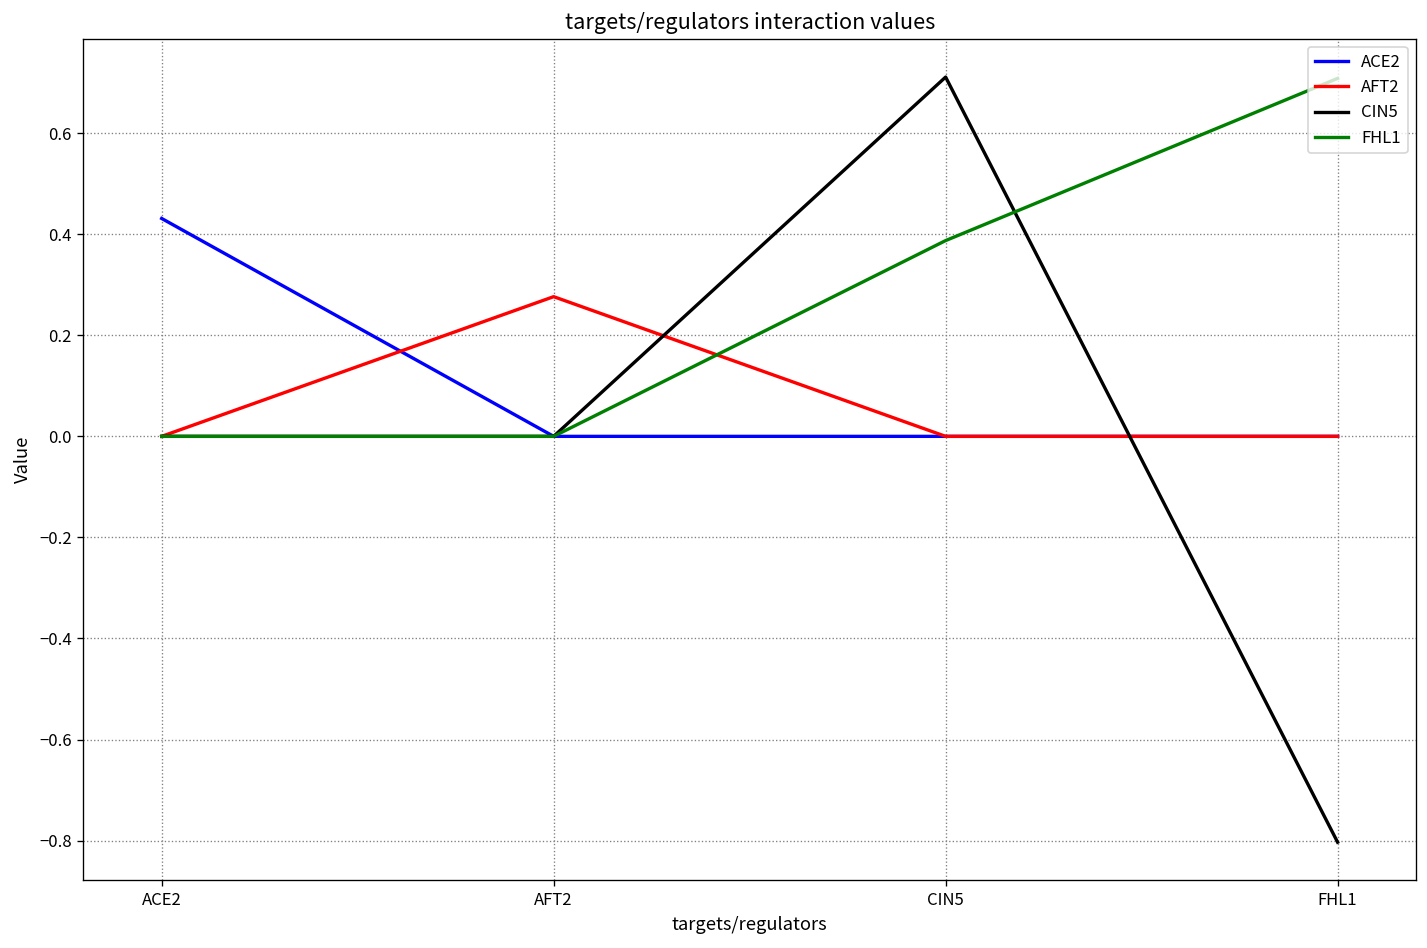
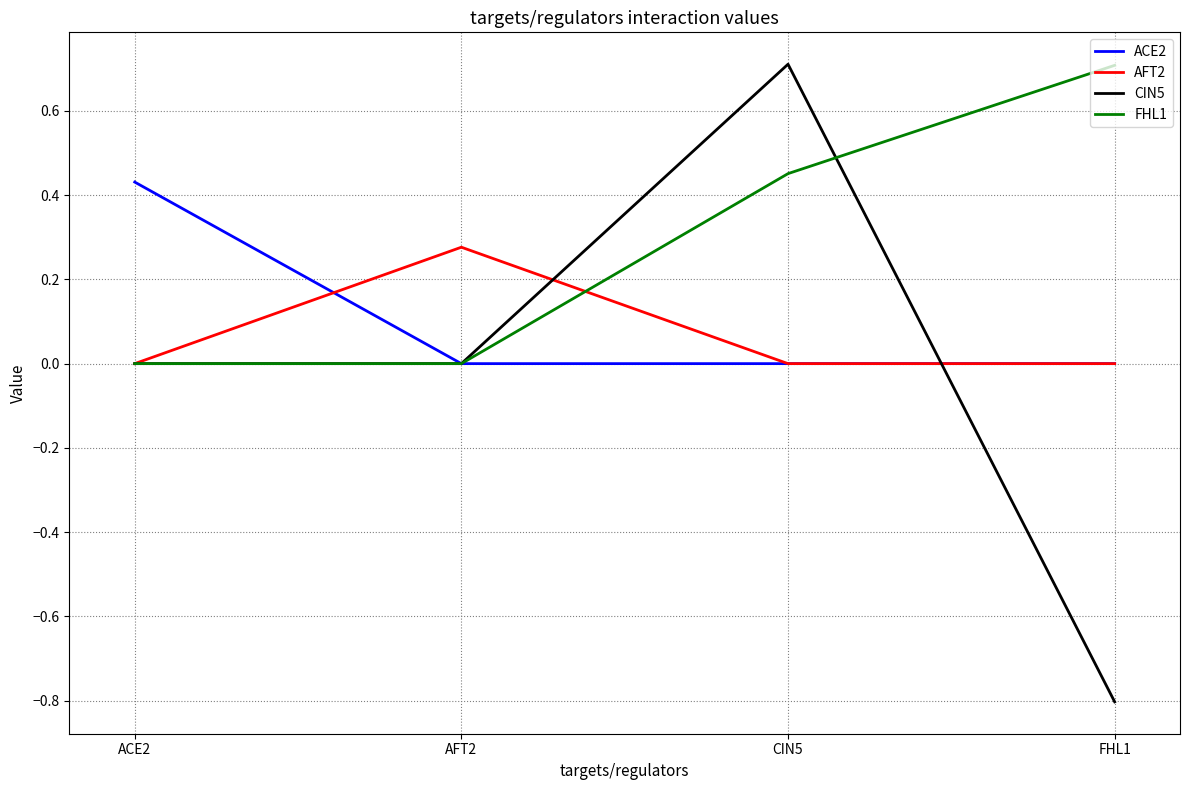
  {
    "ACE2": {
      "ACE2": 0.43
    },
    "AFT2": {
      "AFT2": 0.28
    },
    "CIN5": {
      "CIN5": 0.71,
      "FHL1": -0.80
    },
    "FHL1": {
-     "CIN5": 0.39
+     "CIN5": 0.45
    }
  }
